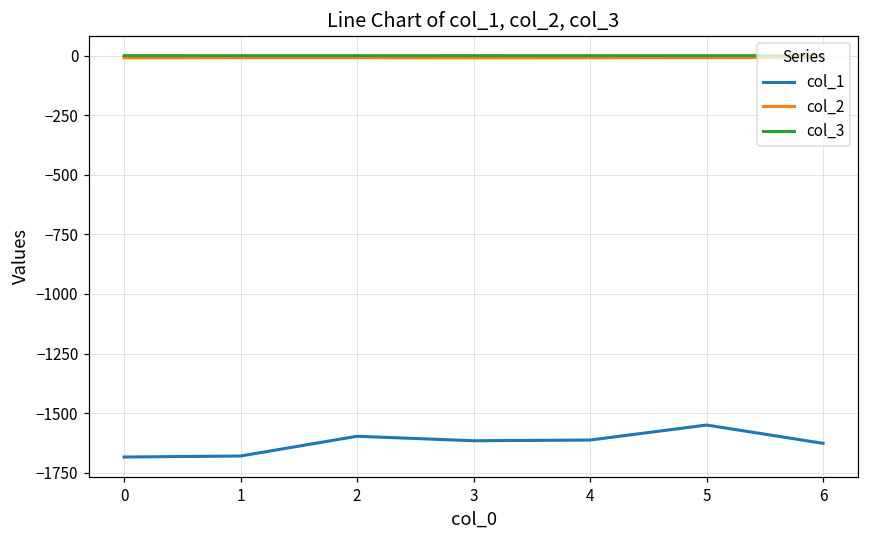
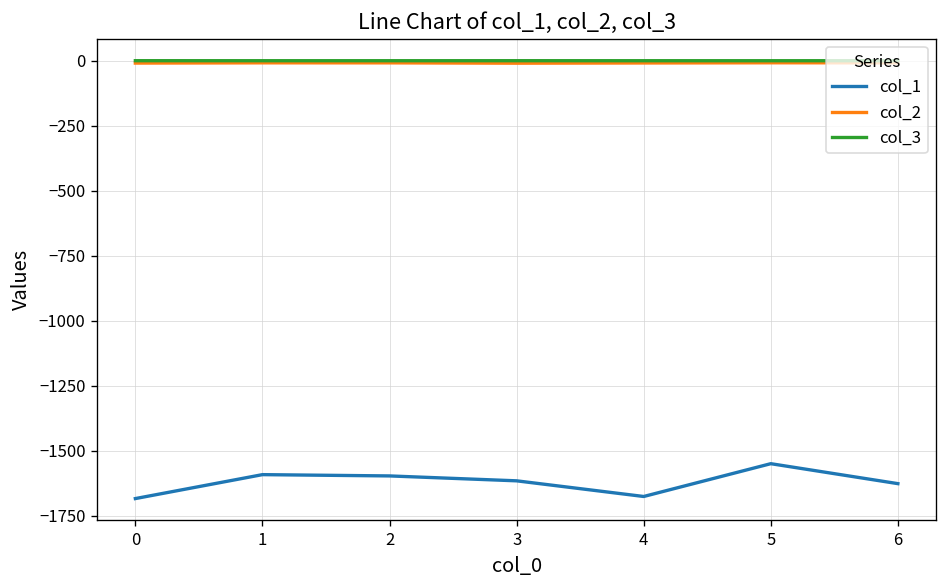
  {
    "col_1": {
      "0": -1680,
-     "1": -1680,
+     "1": -1590,
      "2": -1600,
      "3": -1620,
-     "4": -1610,
+     "4": -1680,
      "5": -1550,
      "6": -1630
    }
  }
